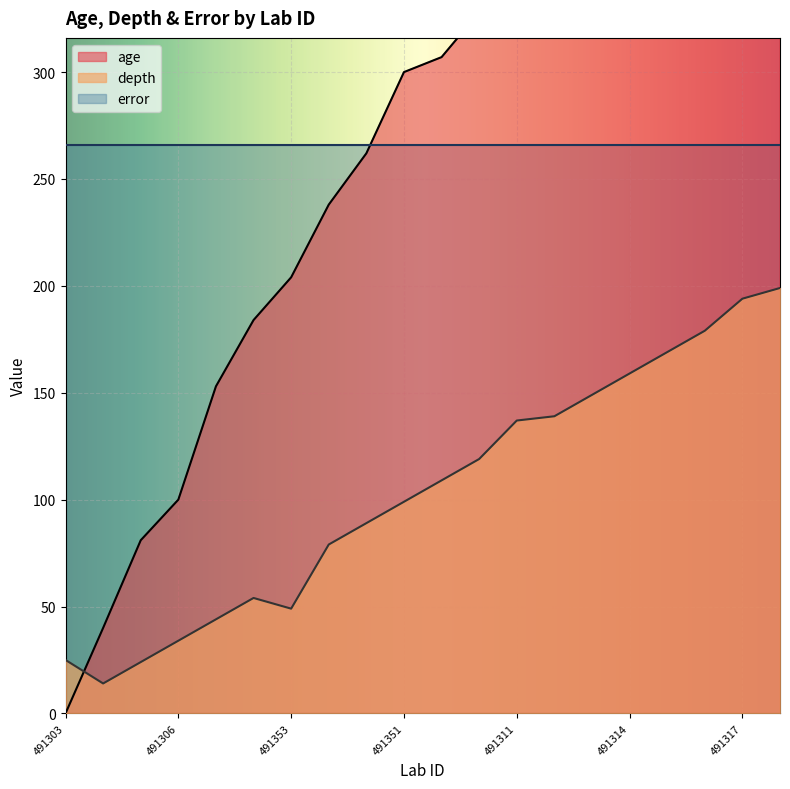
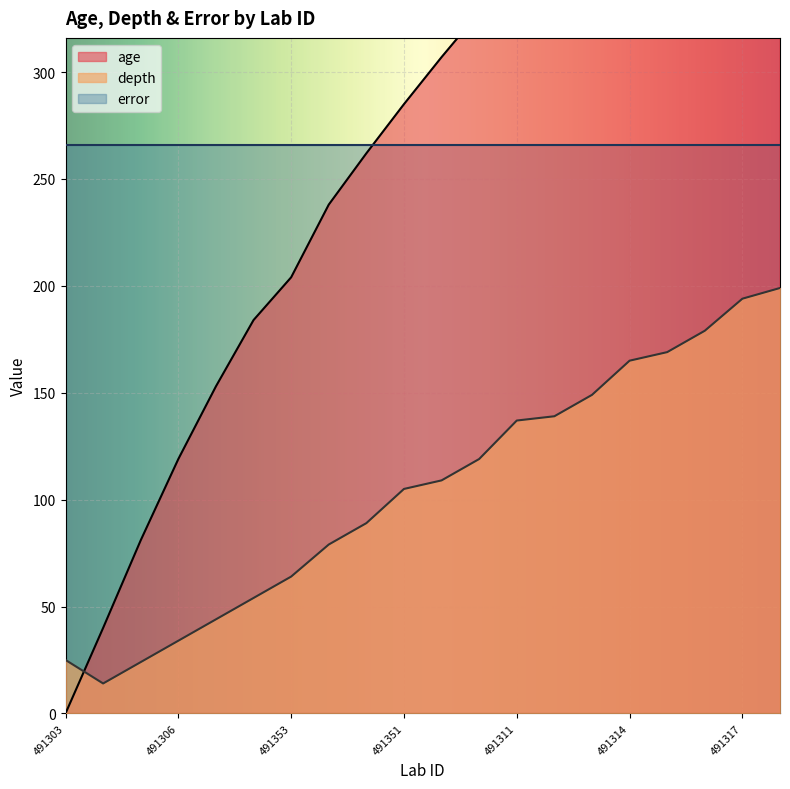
  {
    "age": {
      "491303": 0,
-     "491306": 100,
+     "491306": 119,
      "491353": 204,
-     "491351": 300
+     "491351": 285
    },
    "depth": {
      "491303": 25,
      "491306": 34,
-     "491353": 49,
-     "491351": 99,
+     "491353": 64,
+     "491351": 105,
      "491311": 137,
-     "491314": 159,
+     "491314": 165,
      "491317": 194
    },
    "error": {
      "491303": 266,
      "491306": 266,
      "491353": 266,
      "491351": 266,
      "491311": 266,
      "491314": 266,
      "491317": 266
    }
  }
